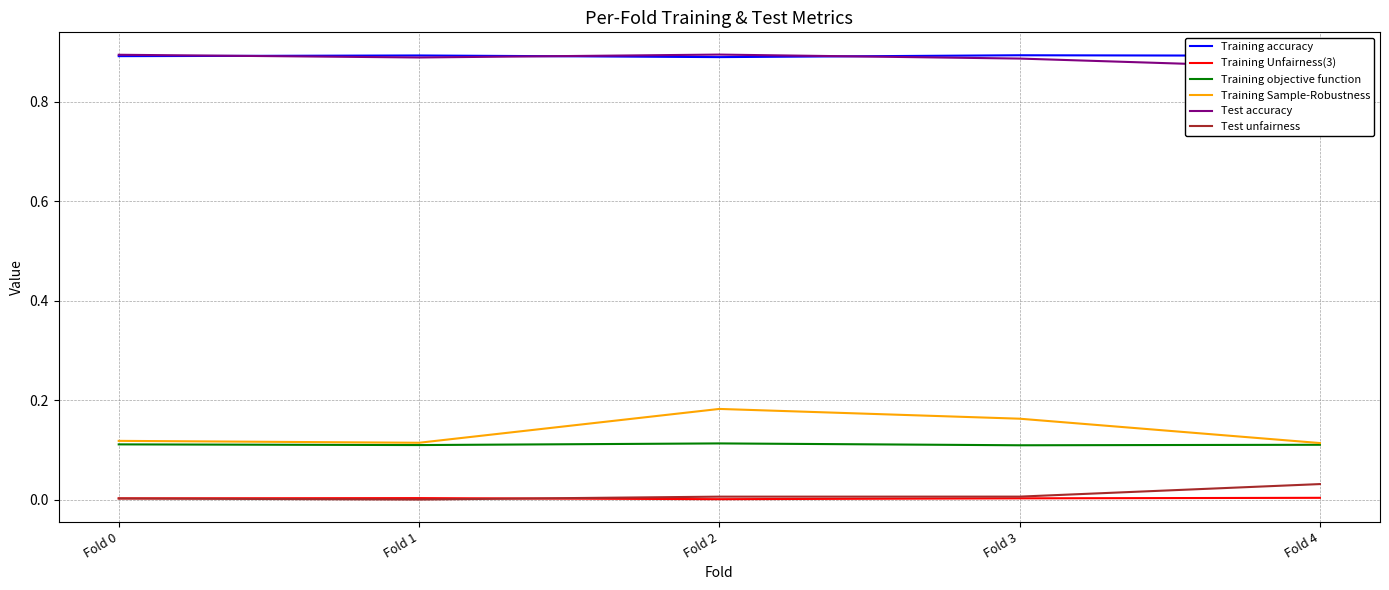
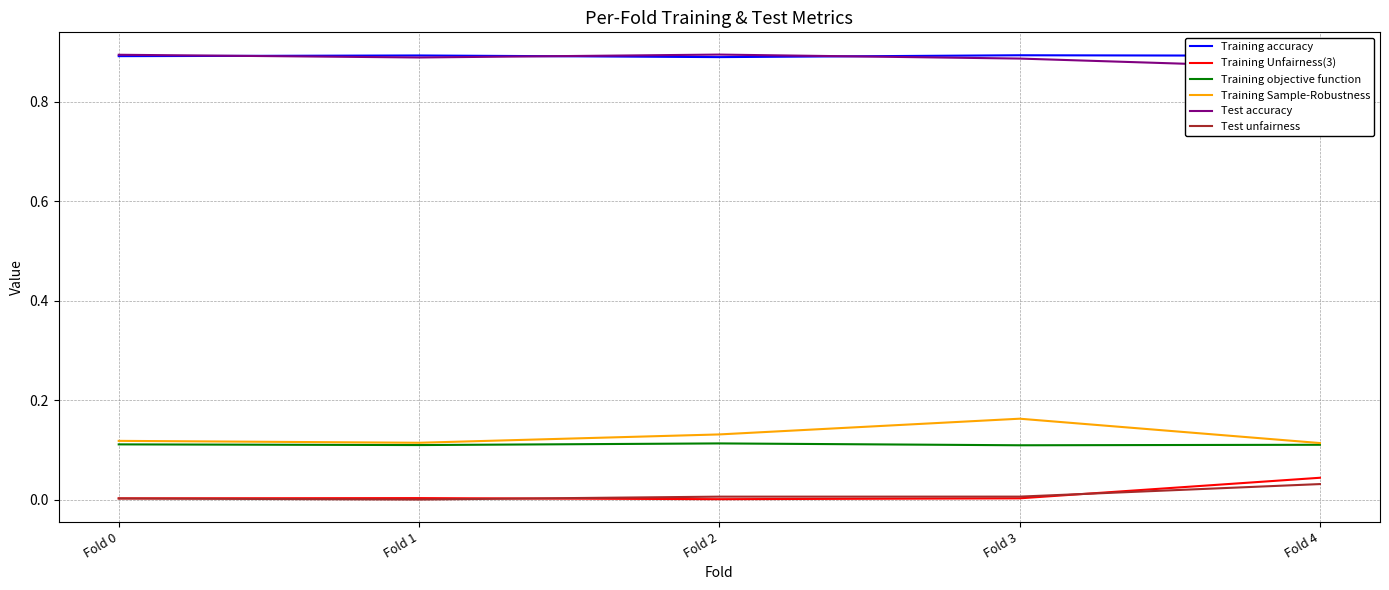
  {
    "Training accuracy": {
      "Fold 3": 0.89
    },
    "Training Unfairness(3)": {
-     "Fold 4": 0.00
+     "Fold 4": 0.04
    },
    "Training objective function": {
      "Fold 0": 0.11,
      "Fold 2": 0.11,
      "Fold 3": 0.11
    },
    "Training Sample-Robustness": {
      "Fold 0": 0.12,
-     "Fold 2": 0.18,
+     "Fold 2": 0.13,
      "Fold 3": 0.16
    },
    "Test accuracy": {
      "Fold 3": 0.89
    },
    "Test unfairness": {
      "Fold 4": 0.03
    }
  }
